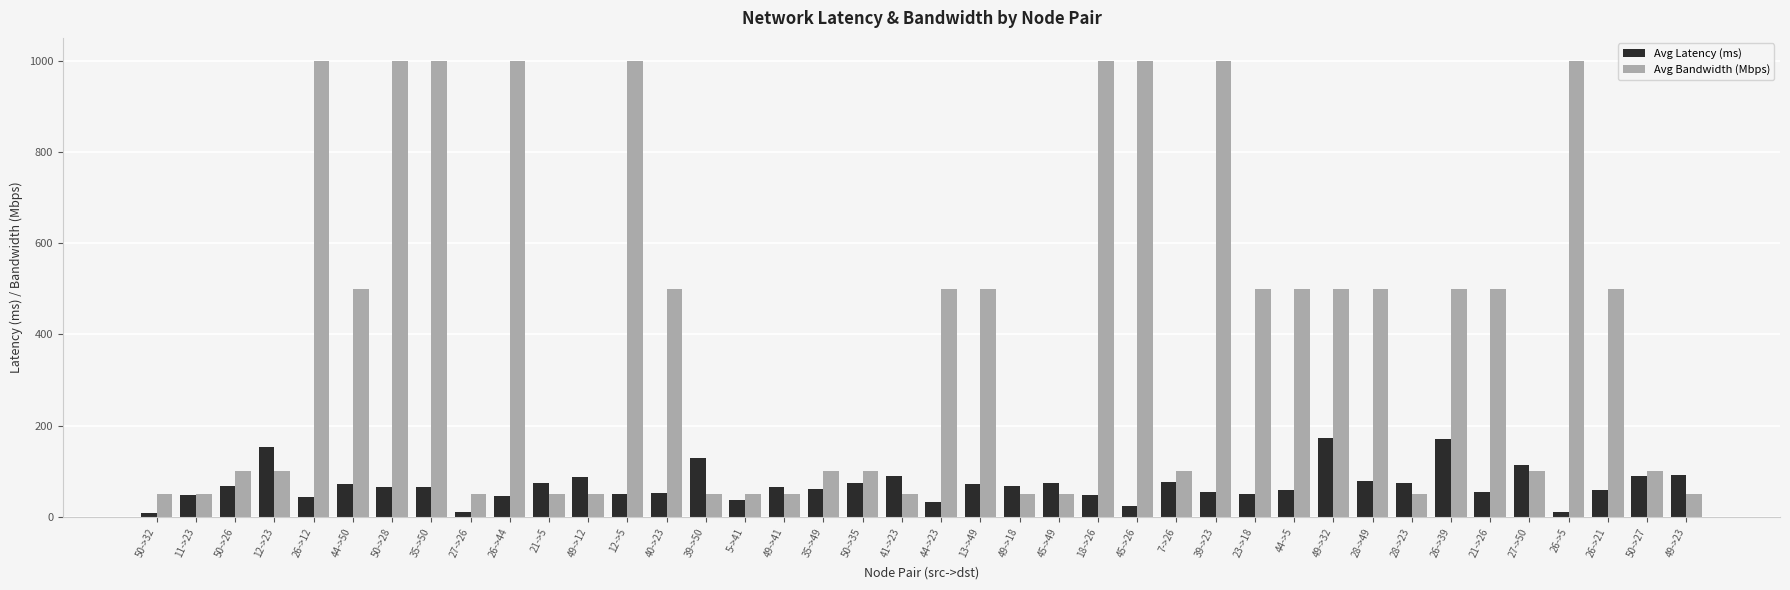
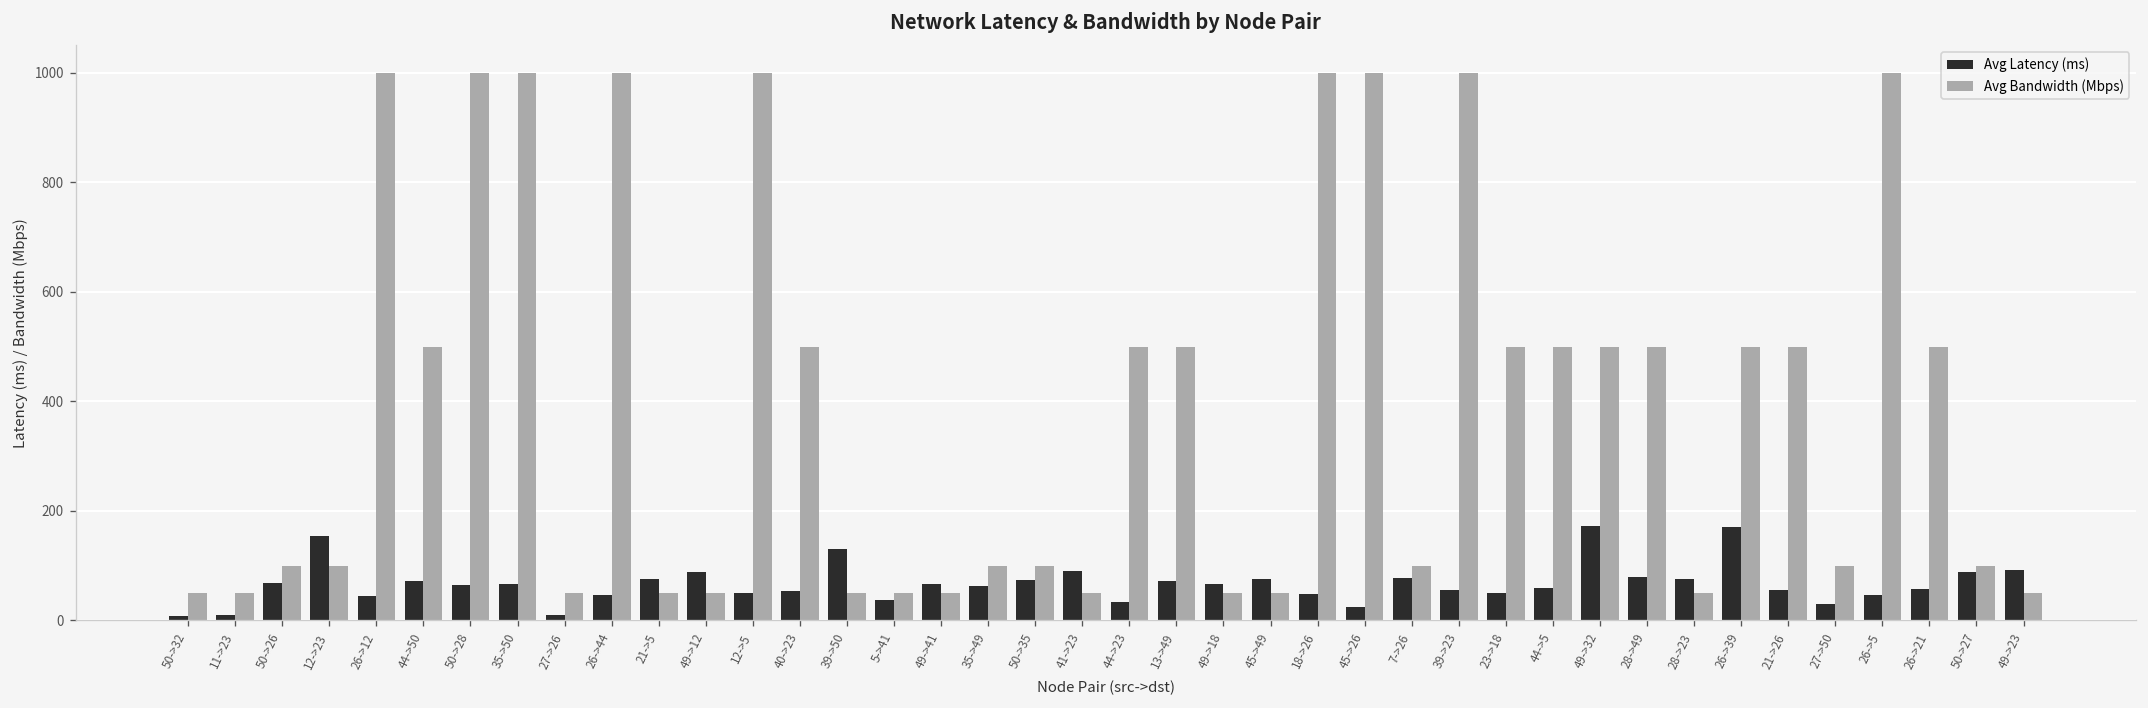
  {
    "Avg Latency (ms)": {
      "50->32": 10,
-     "11->23": 50,
+     "11->23": 10,
      "50->26": 70,
      "12->23": 150,
      "26->12": 40,
      "44->50": 70,
      "50->28": 70,
      "35->50": 70,
      "27->26": 10,
      "26->44": 50,
      "21->5": 70,
      "49->12": 90,
      "12->5": 50,
      "40->23": 50,
      "39->50": 130,
      "5->41": 40,
      "49->41": 70,
      "35->49": 60,
      "50->35": 70,
      "41->23": 90,
      "44->23": 30,
      "13->49": 70,
      "49->18": 70,
      "45->49": 80,
      "18->26": 50,
      "45->26": 20,
      "7->26": 80,
      "39->23": 50,
      "23->18": 50,
      "44->5": 60,
      "49->32": 170,
      "28->49": 80,
      "28->23": 70,
      "26->39": 170,
      "21->26": 60,
-     "27->50": 110,
-     "26->5": 10,
+     "27->50": 30,
+     "26->5": 50,
      "26->21": 60,
      "50->27": 90,
      "49->23": 90
    },
    "Avg Bandwidth (Mbps)": {
      "50->32": 50,
      "11->23": 50,
      "50->26": 100,
      "12->23": 100,
      "26->12": 1000,
      "44->50": 500,
      "50->28": 1000,
      "35->50": 1000,
      "27->26": 50,
      "26->44": 1000,
      "21->5": 50,
      "49->12": 50,
      "12->5": 1000,
      "40->23": 500,
      "39->50": 50,
      "5->41": 50,
      "49->41": 50,
      "35->49": 100,
      "50->35": 100,
      "41->23": 50,
      "44->23": 500,
      "13->49": 500,
      "49->18": 50,
      "45->49": 50,
      "18->26": 1000,
      "45->26": 1000,
      "7->26": 100,
      "39->23": 1000,
      "23->18": 500,
      "44->5": 500,
      "49->32": 500,
      "28->49": 500,
      "28->23": 50,
      "26->39": 500,
      "21->26": 500,
      "27->50": 100,
      "26->5": 1000,
      "26->21": 500,
      "50->27": 100,
      "49->23": 50
    }
  }
